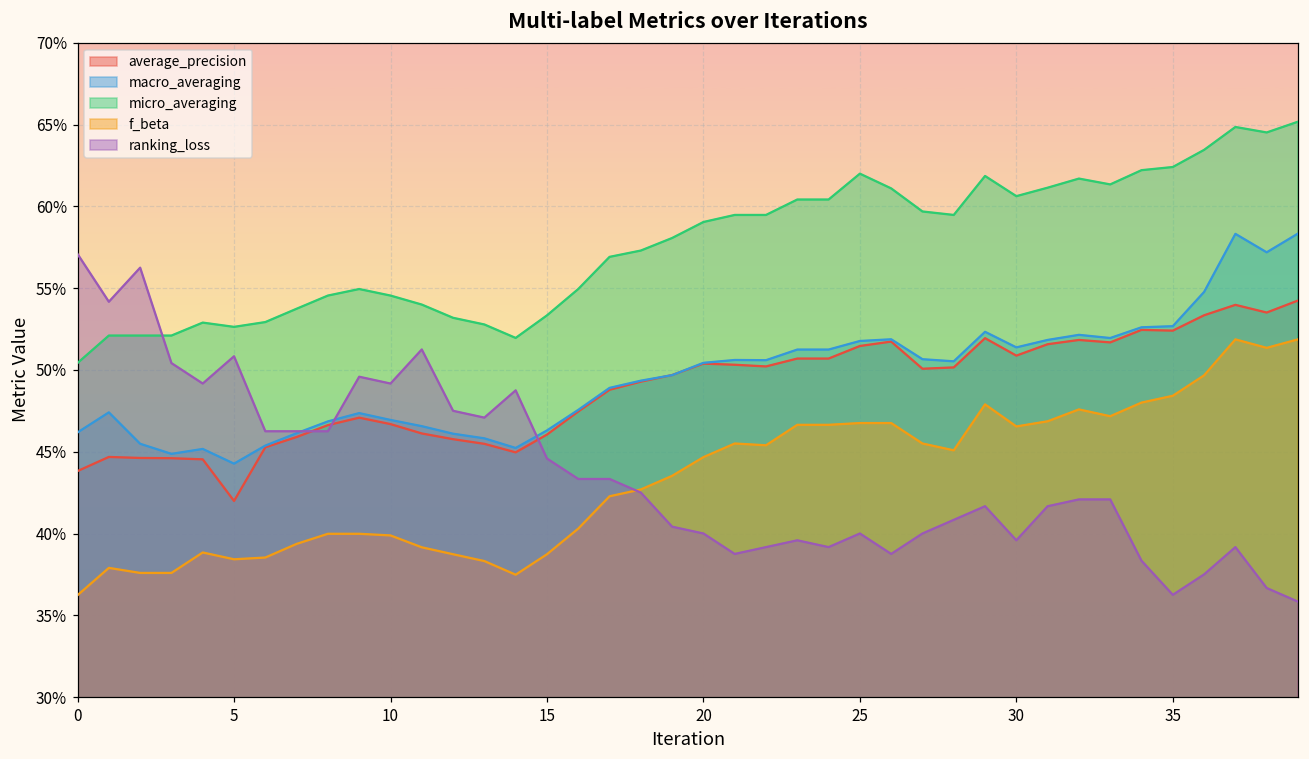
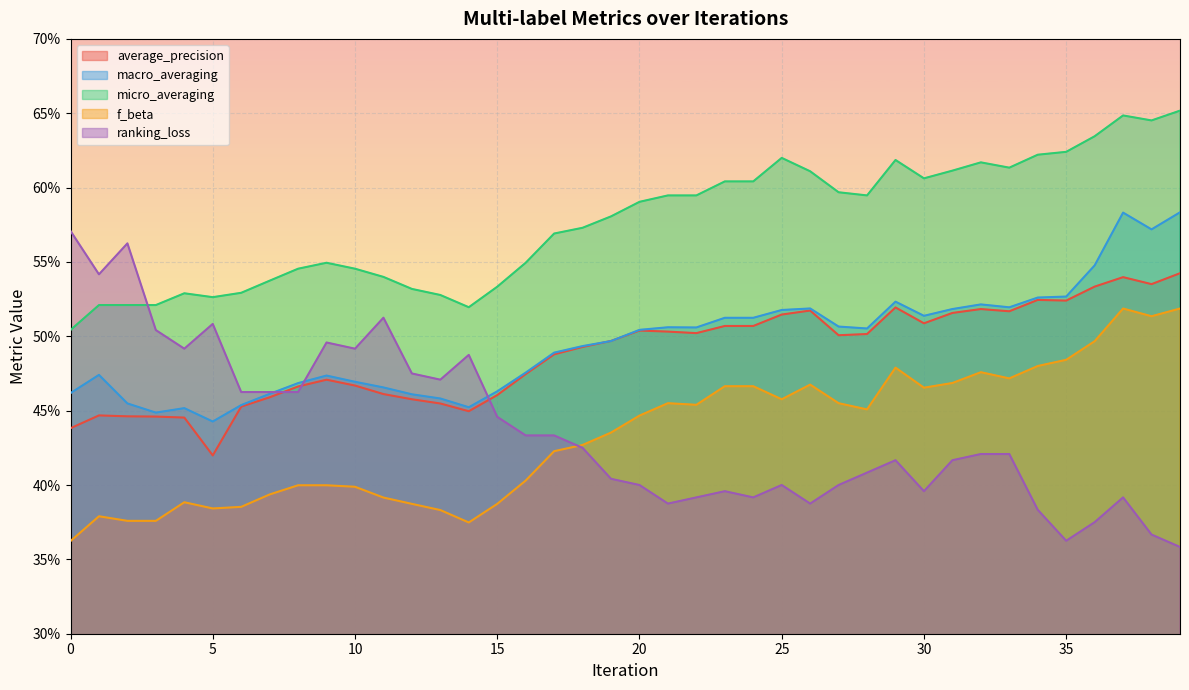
  {
    "average_precision": {
      "0": "43.8%",
      "5": "42.0%",
      "10": "46.7%",
      "15": "46.0%",
      "25": "51.5%",
      "30": "50.9%",
      "35": "52.4%"
    },
    "macro_averaging": {
      "0": "46.2%",
      "5": "44.3%",
      "10": "46.9%",
      "15": "46.3%",
      "25": "51.8%",
      "30": "51.4%",
      "35": "52.7%"
    },
    "micro_averaging": {
      "0": "50.4%",
      "5": "52.6%",
      "10": "54.5%",
      "15": "53.3%",
      "20": "59.0%",
      "25": "62.0%",
      "30": "60.6%",
      "35": "62.4%"
    },
    "f_beta": {
      "0": "36.2%",
      "5": "38.4%",
      "10": "39.9%",
      "15": "38.7%",
      "20": "44.7%",
-     "25": "46.8%",
+     "25": "45.8%",
      "30": "46.5%",
      "35": "48.4%"
    },
    "ranking_loss": {
      "0": "57.1%",
      "5": "50.8%",
      "10": "49.2%",
      "15": "44.6%",
      "20": "40.0%",
      "25": "40.0%",
      "30": "39.6%",
      "35": "36.3%"
    }
  }
